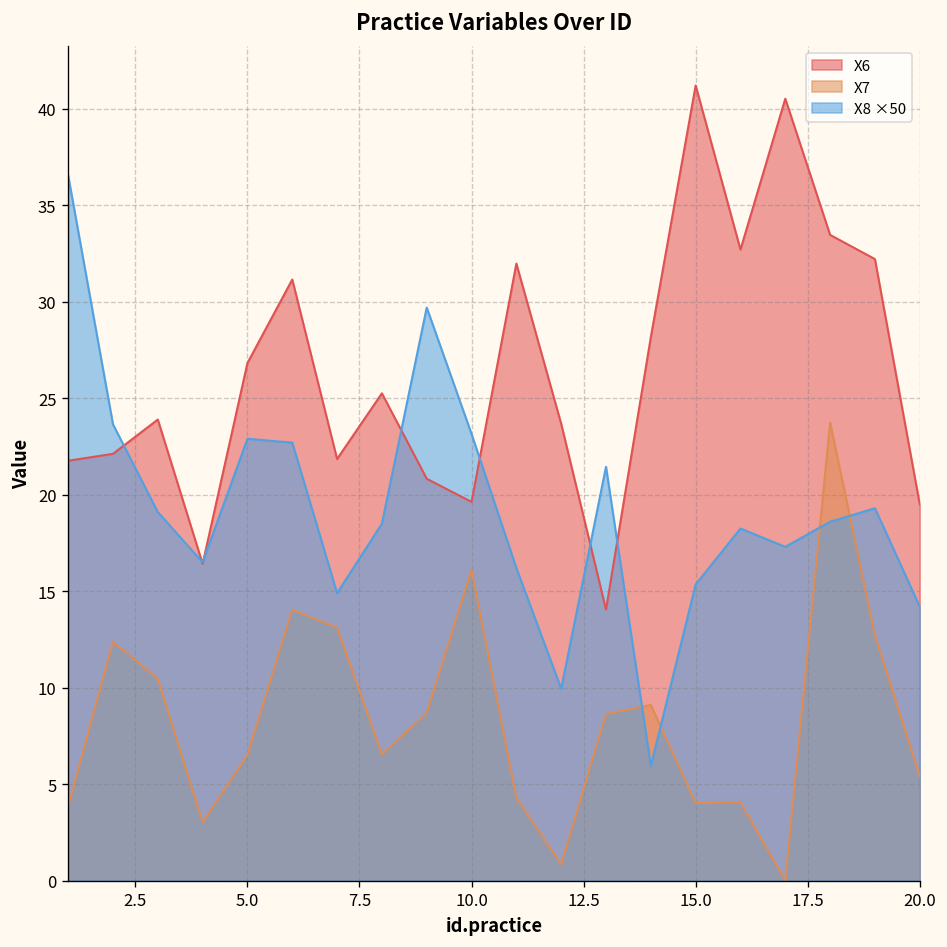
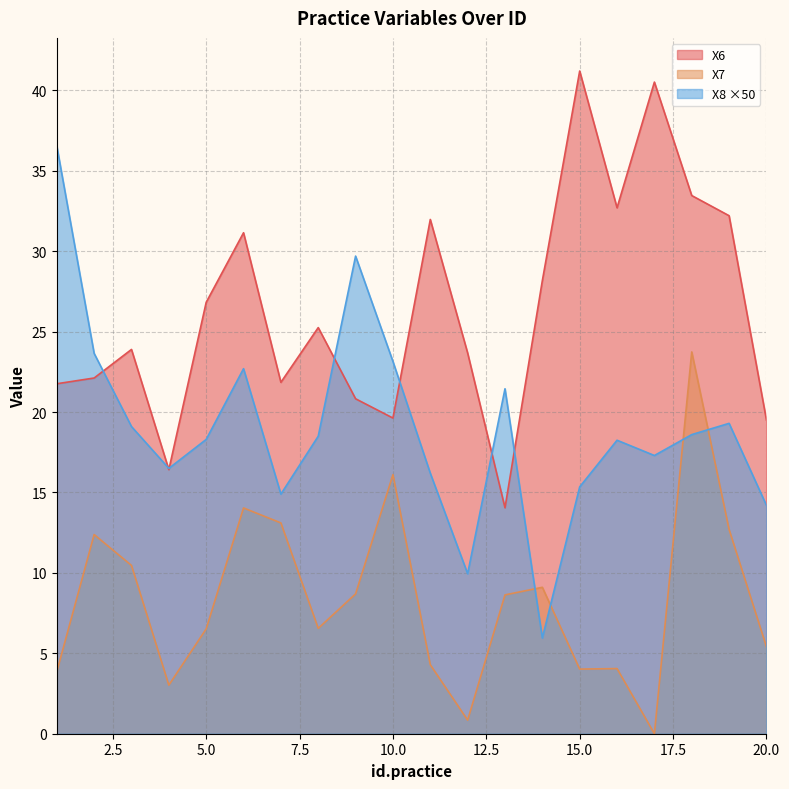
  {
    "X8 ×50": {
-     "5.0": 22.9,
+     "5.0": 18.3,
      "10.0": 23.2,
      "15.0": 15.4,
      "20.0": 14.2
    }
  }
